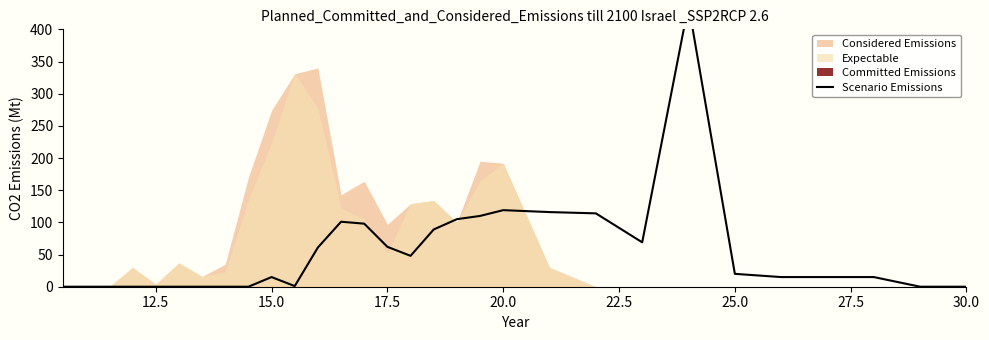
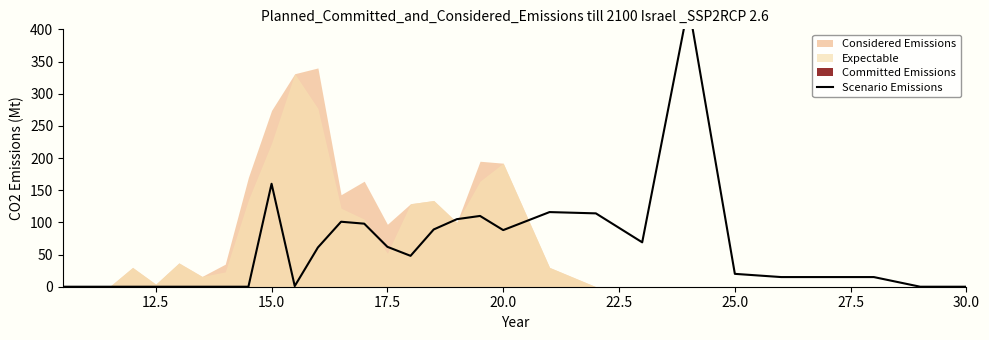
  {
    "Scenario Emissions": {
-     "15.0": 20,
+     "15.0": 160,
      "17.5": 60,
-     "20.0": 120,
+     "20.0": 90,
      "25.0": 20
    }
  }
